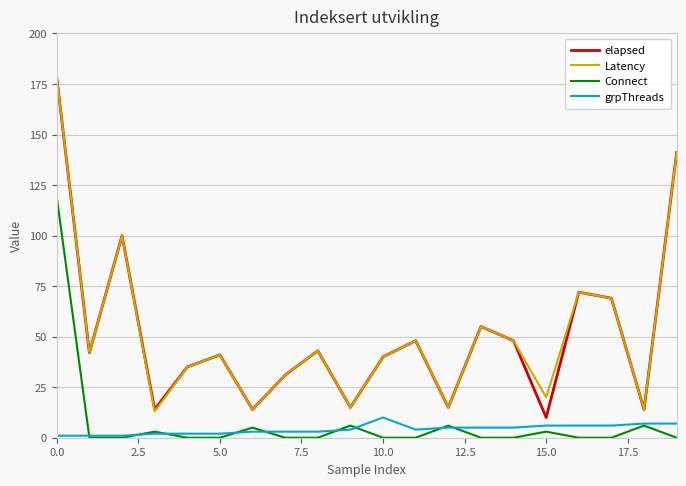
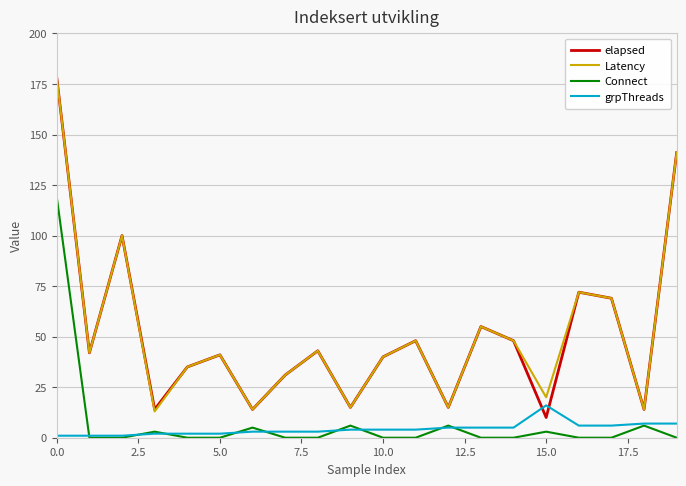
  {
    "elapsed": {
      "15.0": 10
    },
    "Latency": {
      "15.0": 20
    },
    "Connect": {
      "0.0": 119,
      "5.0": 0,
      "10.0": 0,
      "15.0": 3
    },
    "grpThreads": {
      "0.0": 1,
      "5.0": 2,
-     "10.0": 10,
-     "15.0": 6
+     "10.0": 4,
+     "15.0": 16
    }
  }
